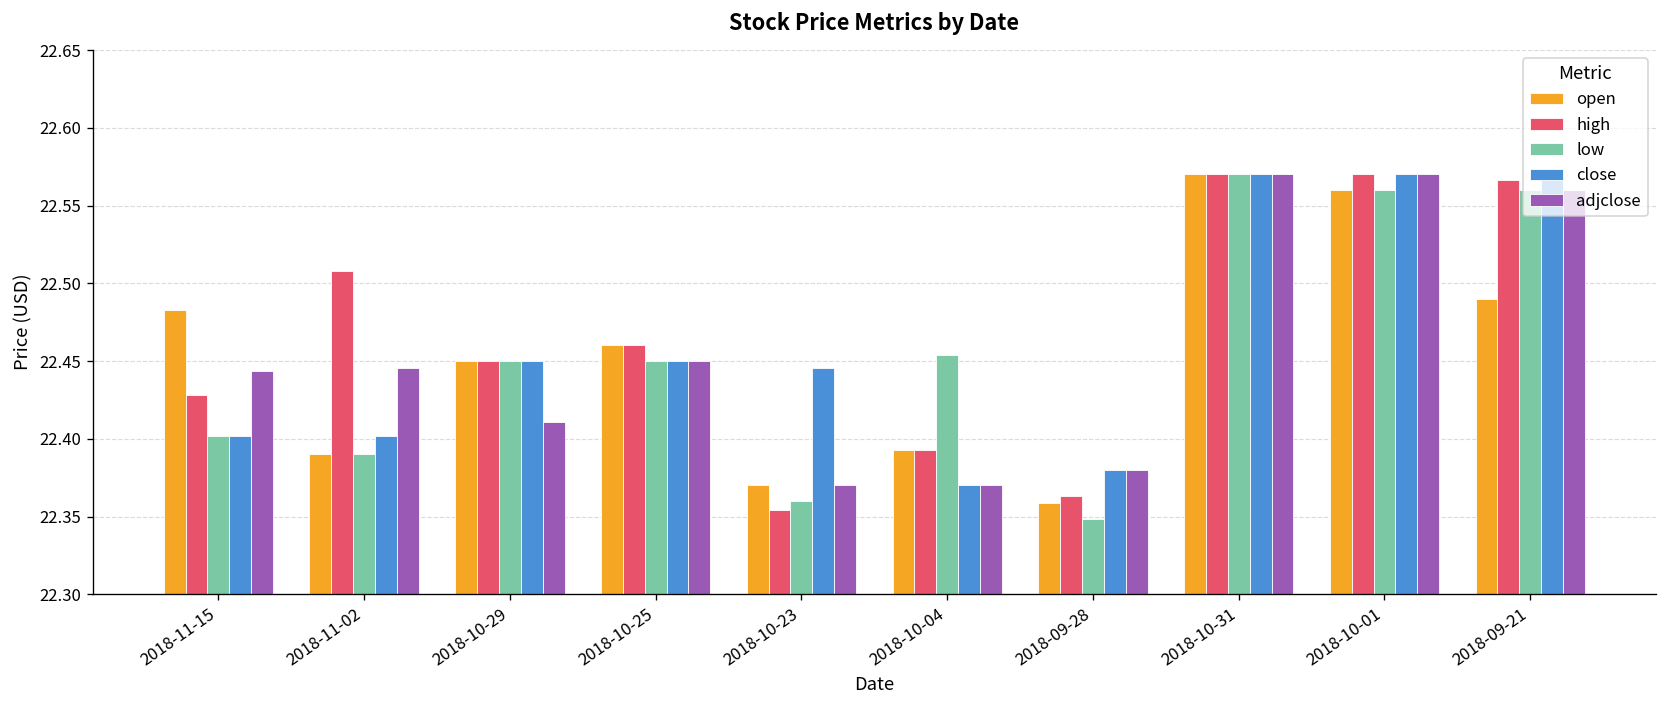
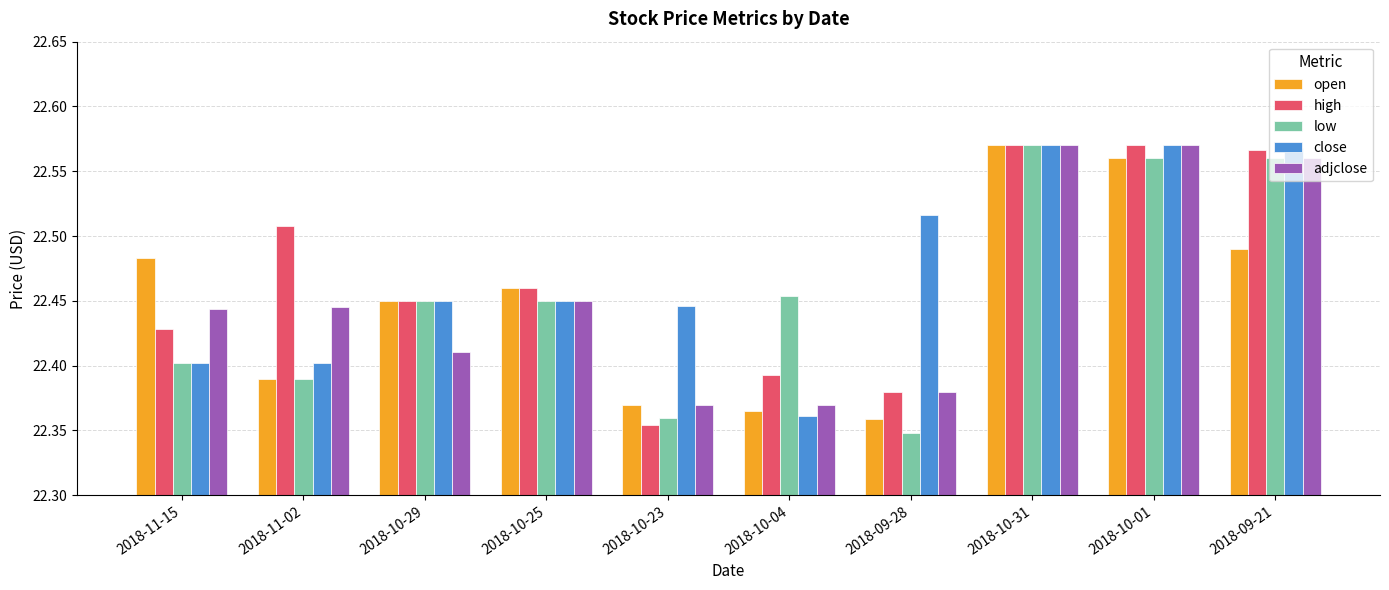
  {
    "open": {
      "2018-11-15": 22.483,
      "2018-11-02": 22.390,
      "2018-10-29": 22.450,
      "2018-10-25": 22.460,
      "2018-10-23": 22.370,
-     "2018-10-04": 22.393,
+     "2018-10-04": 22.365,
      "2018-09-28": 22.359,
      "2018-10-31": 22.570,
      "2018-10-01": 22.560,
      "2018-09-21": 22.490
    },
    "high": {
      "2018-11-15": 22.428,
      "2018-11-02": 22.508,
      "2018-10-29": 22.450,
      "2018-10-25": 22.460,
      "2018-10-23": 22.354,
      "2018-10-04": 22.393,
-     "2018-09-28": 22.363,
+     "2018-09-28": 22.380,
      "2018-10-31": 22.570,
      "2018-10-01": 22.570,
      "2018-09-21": 22.566
    },
    "low": {
      "2018-11-15": 22.402,
      "2018-11-02": 22.390,
      "2018-10-29": 22.450,
      "2018-10-25": 22.450,
      "2018-10-23": 22.360,
      "2018-10-04": 22.454,
      "2018-09-28": 22.348,
      "2018-10-31": 22.570,
      "2018-10-01": 22.560
    },
    "close": {
      "2018-11-15": 22.402,
      "2018-11-02": 22.402,
      "2018-10-29": 22.450,
      "2018-10-25": 22.450,
      "2018-10-23": 22.446,
-     "2018-10-04": 22.370,
-     "2018-09-28": 22.380,
+     "2018-10-04": 22.361,
+     "2018-09-28": 22.516,
      "2018-10-31": 22.570,
      "2018-10-01": 22.570
    },
    "adjclose": {
      "2018-11-15": 22.444,
      "2018-11-02": 22.445,
      "2018-10-29": 22.411,
      "2018-10-25": 22.450,
      "2018-10-23": 22.370,
      "2018-10-04": 22.370,
      "2018-09-28": 22.380,
      "2018-10-31": 22.570,
      "2018-10-01": 22.570
    }
  }
